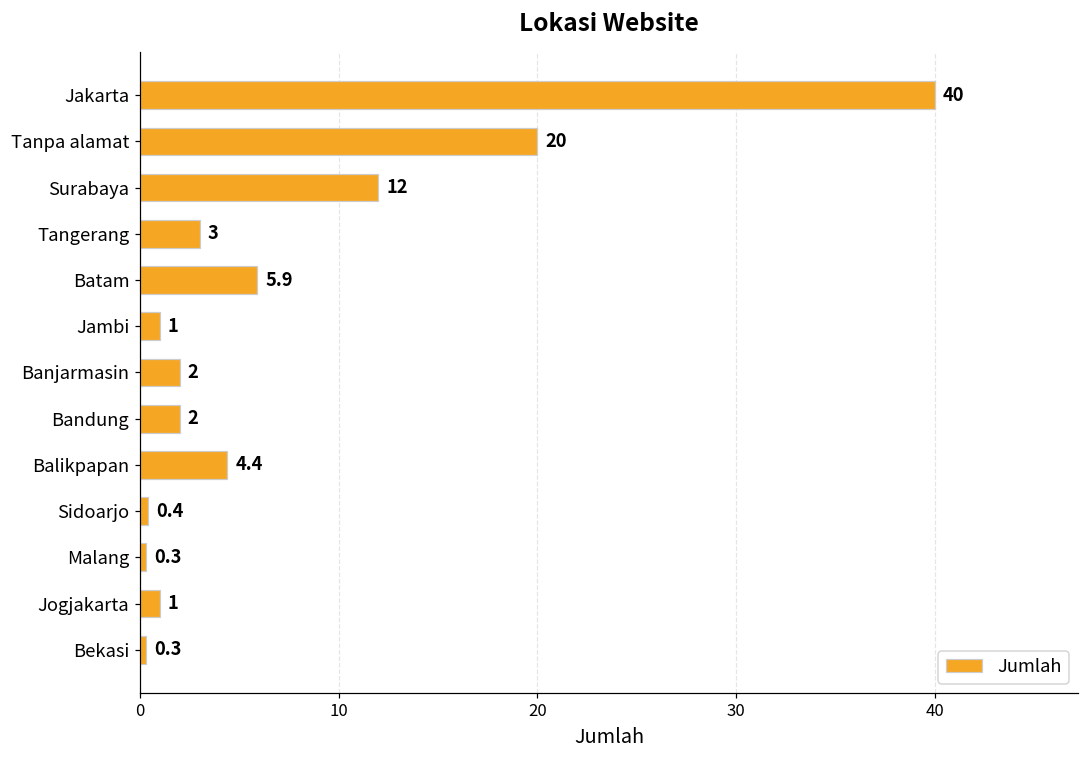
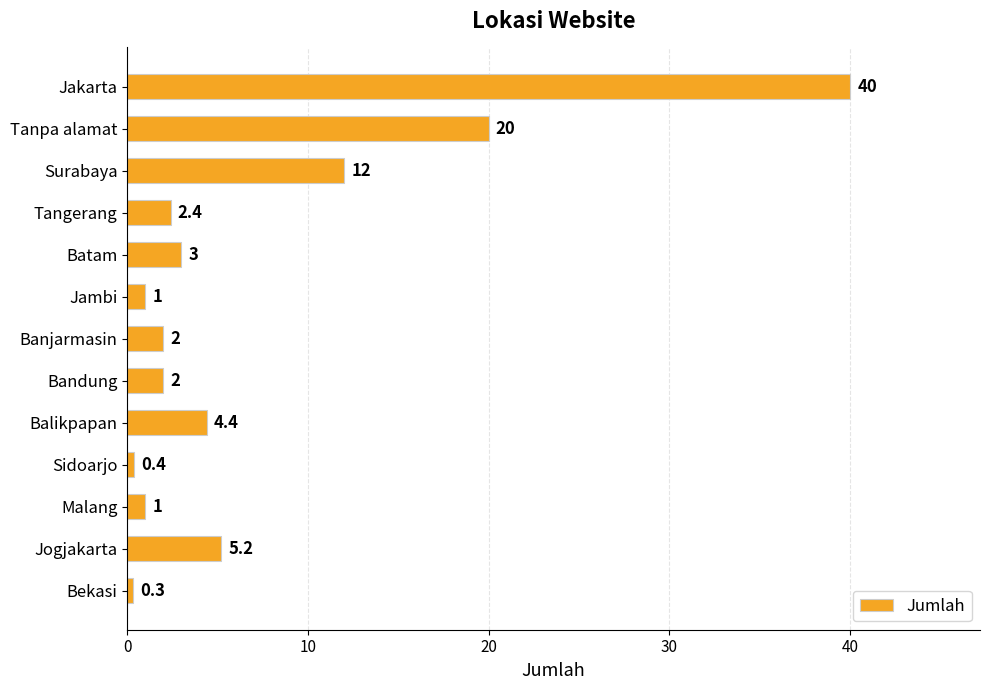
  {
    "Jakarta": 40,
    "Tanpa alamat": 20,
    "Surabaya": 12,
-   "Tangerang": 3,
-   "Batam": 5.9,
+   "Tangerang": 2.4,
+   "Batam": 3,
    "Jambi": 1,
    "Banjarmasin": 2,
    "Bandung": 2,
    "Balikpapan": 4.4,
    "Sidoarjo": 0.4,
-   "Malang": 0.3,
-   "Jogjakarta": 1,
+   "Malang": 1,
+   "Jogjakarta": 5.2,
    "Bekasi": 0.3
  }
